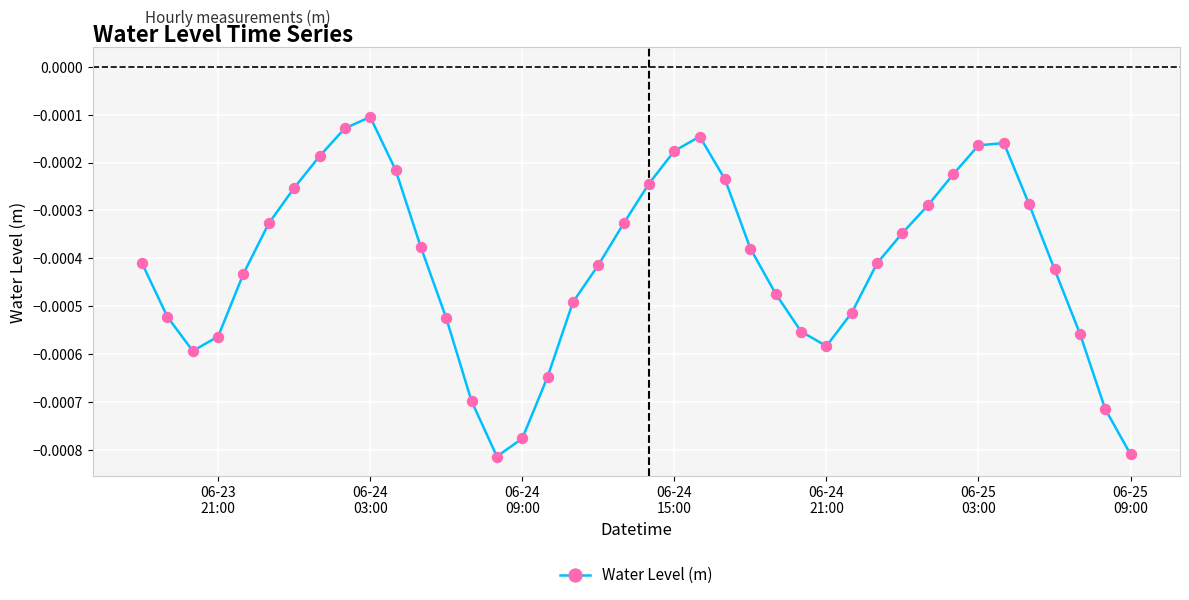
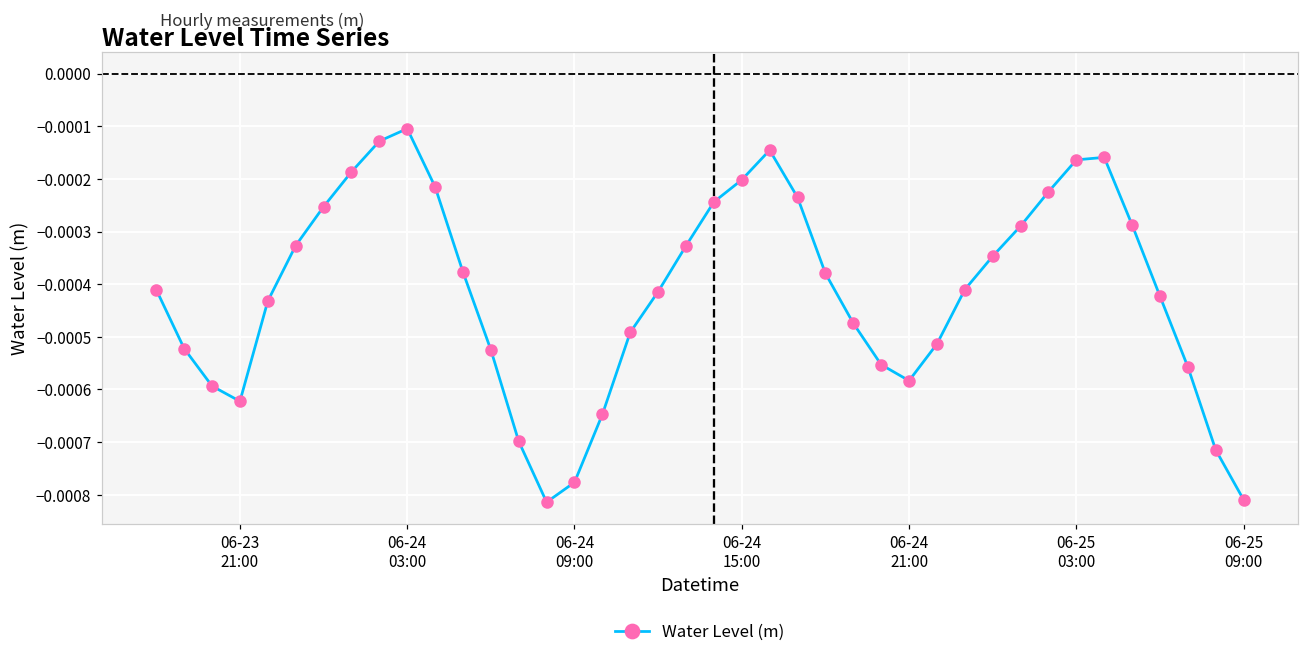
  {
-   "06-23 21:00": -0.00056,
+   "06-23 21:00": -0.00062,
    "06-24 03:00": -0.00010,
    "06-24 09:00": -0.00078,
-   "06-24 15:00": -0.00018,
+   "06-24 15:00": -0.00020,
    "06-24 21:00": -0.00058,
    "06-25 03:00": -0.00016,
    "06-25 09:00": -0.00081
  }
